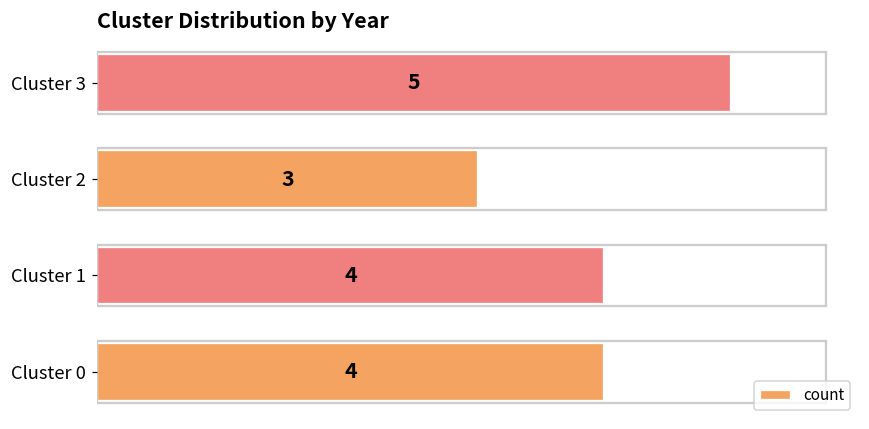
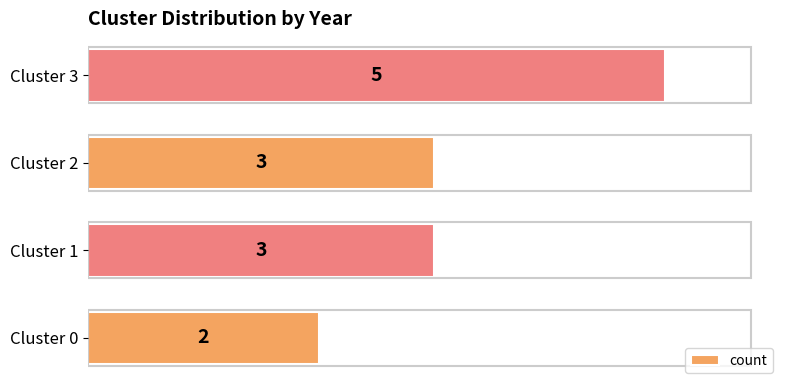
  {
    "Cluster 3": 5,
    "Cluster 2": 3,
-   "Cluster 1": 4,
-   "Cluster 0": 4
+   "Cluster 1": 3,
+   "Cluster 0": 2
  }
